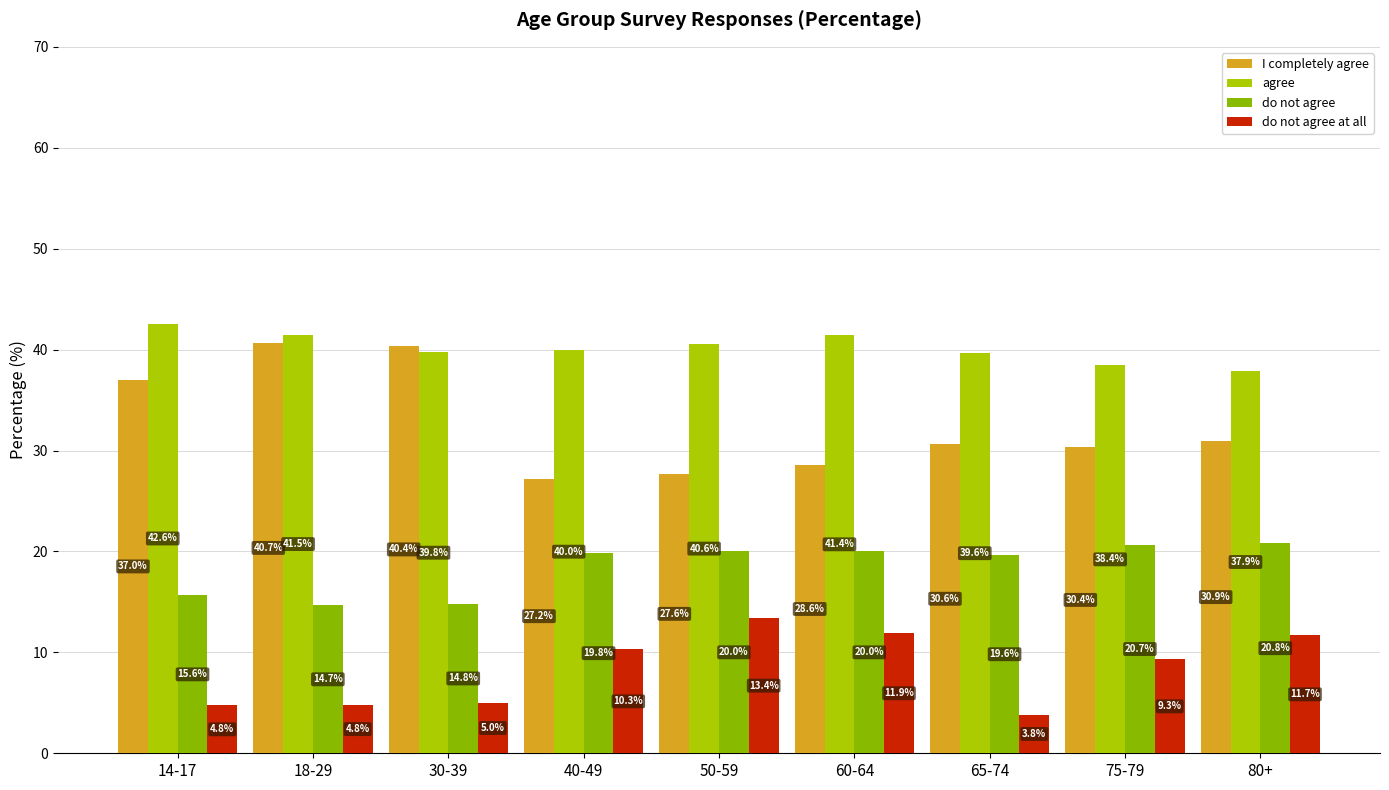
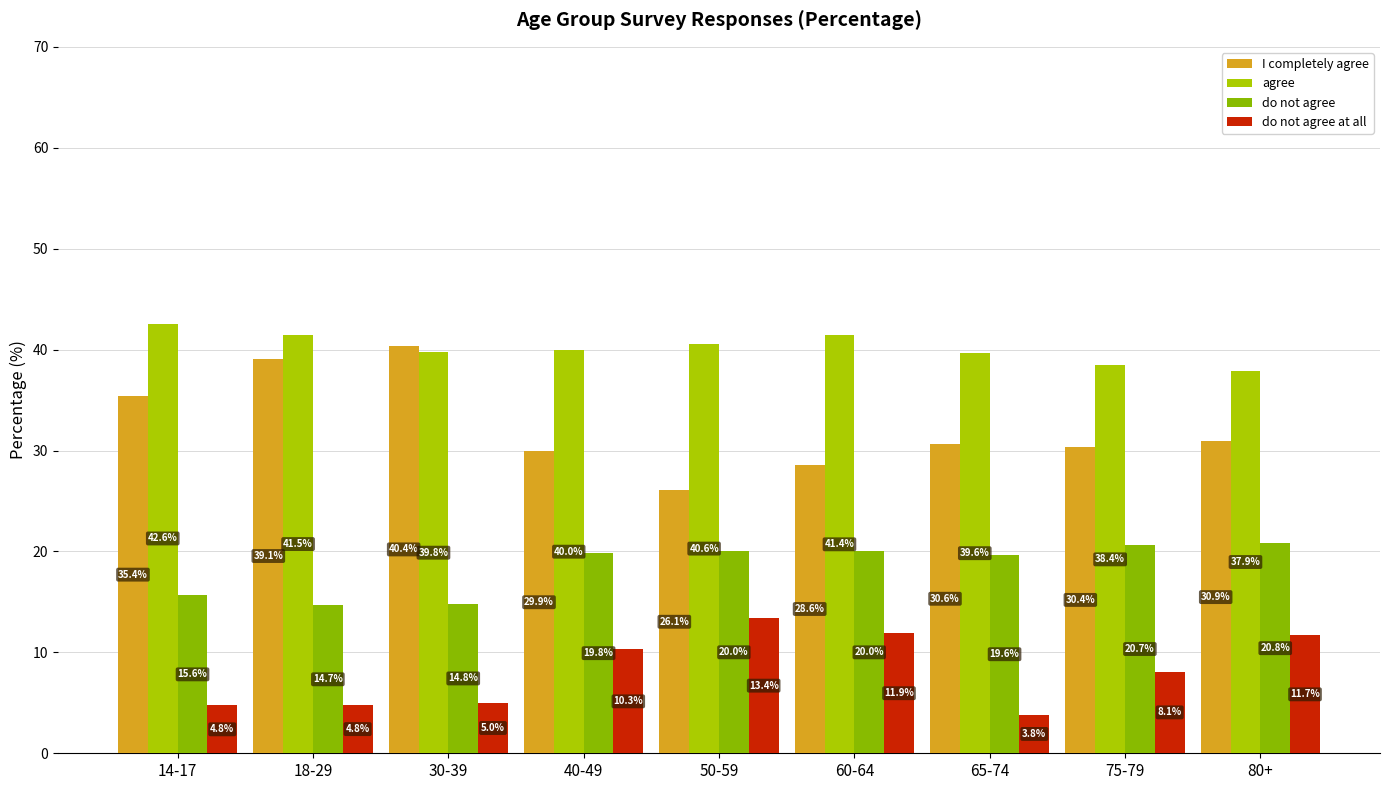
  {
    "I completely agree": {
-     "14-17": "37.0%",
-     "18-29": "40.7%",
-     "40-49": "27.2%",
-     "50-59": "27.6%"
+     "14-17": "35.4%",
+     "18-29": "39.1%",
+     "40-49": "29.9%",
+     "50-59": "26.1%"
    },
    "do not agree at all": {
-     "75-79": "9.3%"
+     "75-79": "8.1%"
    }
  }
